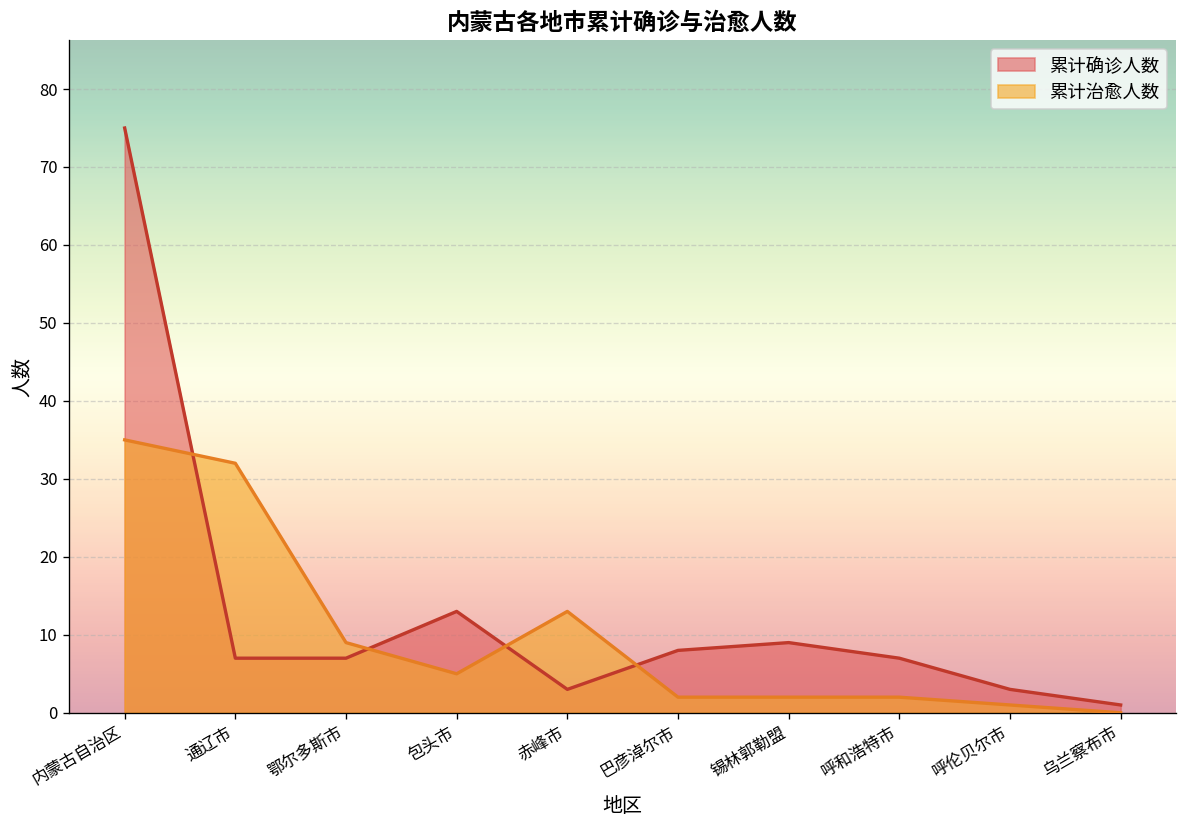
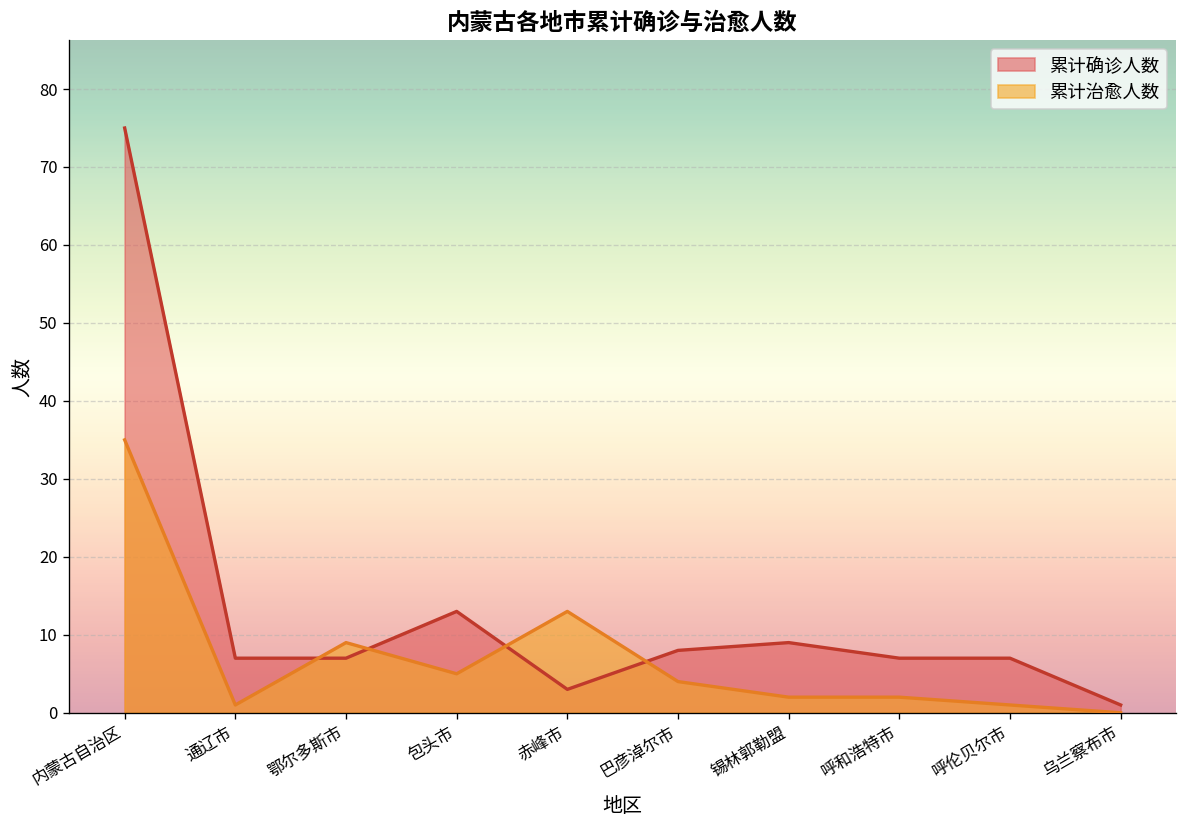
  {
    "累计确诊人数": {
      "内蒙古自治区": 75,
      "通辽市": 7,
      "鄂尔多斯市": 7,
      "包头市": 13,
      "赤峰市": 3,
      "巴彦淖尔市": 8,
      "锡林郭勒盟": 9,
      "呼和浩特市": 7,
-     "呼伦贝尔市": 3,
+     "呼伦贝尔市": 7,
      "乌兰察布市": 1
    },
    "累计治愈人数": {
      "内蒙古自治区": 35,
-     "通辽市": 32,
+     "通辽市": 1,
      "鄂尔多斯市": 9,
      "包头市": 5,
      "赤峰市": 13,
-     "巴彦淖尔市": 2,
+     "巴彦淖尔市": 4,
      "锡林郭勒盟": 2,
      "呼和浩特市": 2,
      "呼伦贝尔市": 1,
      "乌兰察布市": 0
    }
  }
